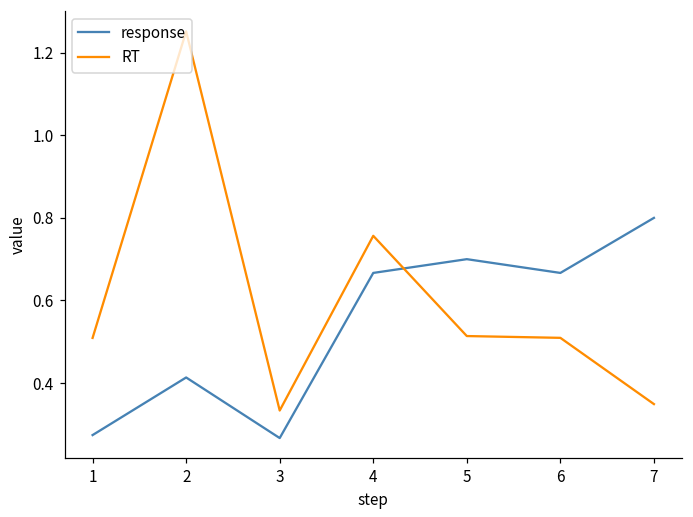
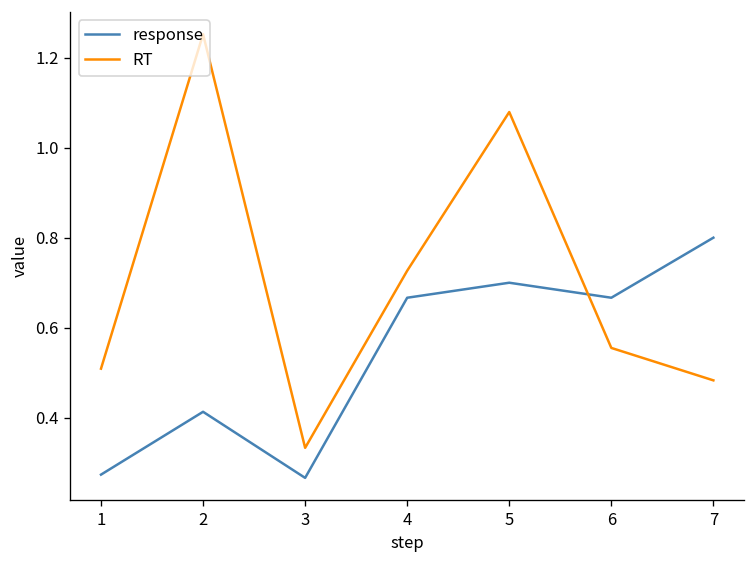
  {
    "response": {
      "1": 0.27,
      "2": 0.41,
      "3": 0.27,
      "4": 0.67,
      "5": 0.70,
      "6": 0.67,
      "7": 0.80
    },
    "RT": {
      "1": 0.51,
      "3": 0.33,
-     "4": 0.76,
-     "5": 0.51,
-     "6": 0.51,
-     "7": 0.35
+     "4": 0.73,
+     "5": 1.08,
+     "6": 0.56,
+     "7": 0.48
    }
  }
